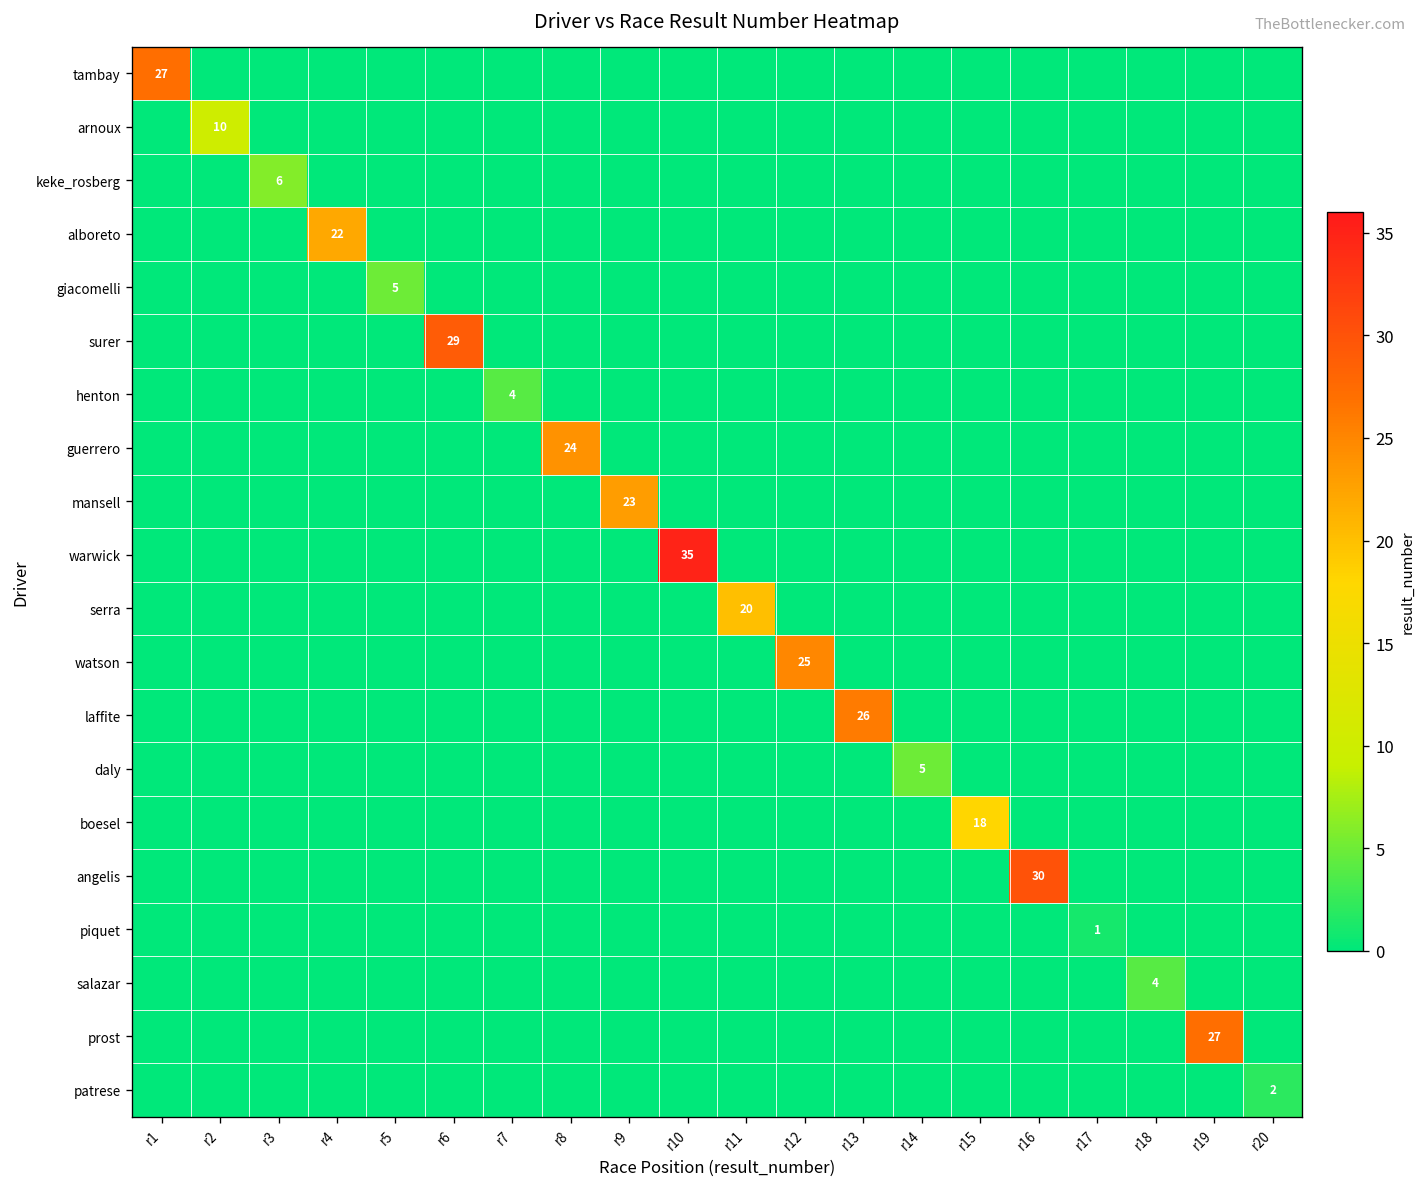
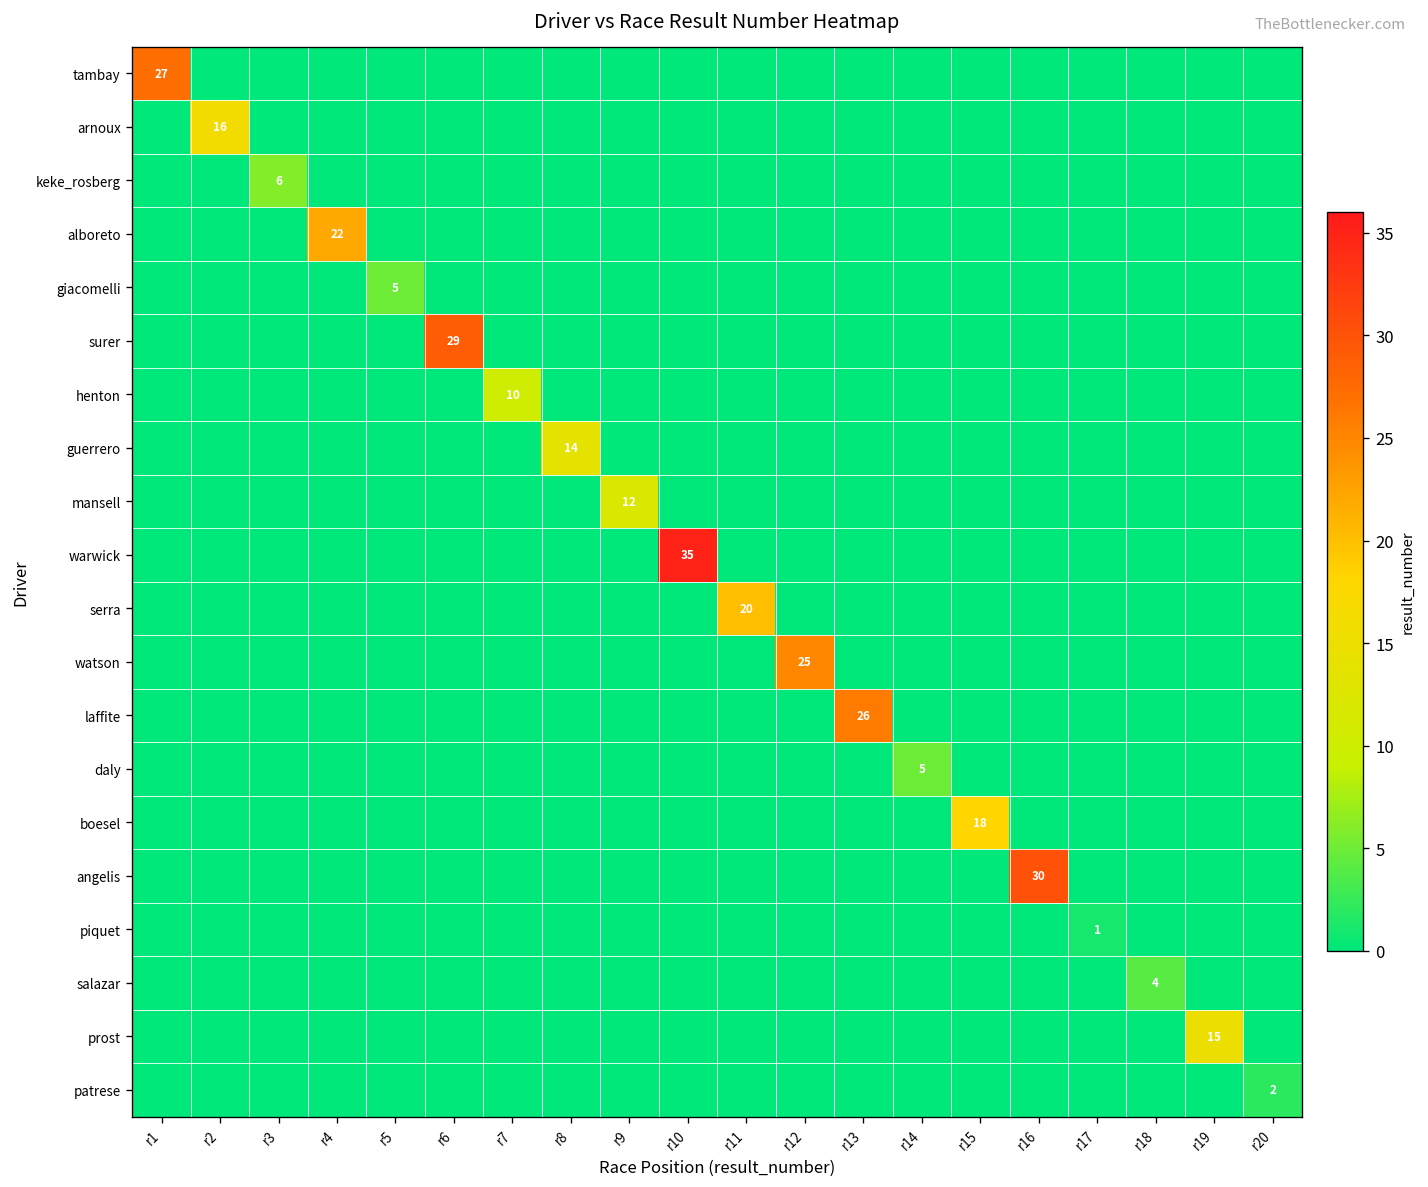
  {
    "tambay": {
      "r1": 27
    },
    "arnoux": {
-     "r2": 10
+     "r2": 16
    },
    "keke_rosberg": {
      "r3": 6
    },
    "alboreto": {
      "r4": 22
    },
    "giacomelli": {
      "r5": 5
    },
    "surer": {
      "r6": 29
    },
    "henton": {
-     "r7": 4
+     "r7": 10
    },
    "guerrero": {
-     "r8": 24
+     "r8": 14
    },
    "mansell": {
-     "r9": 23
+     "r9": 12
    },
    "warwick": {
      "r10": 35
    },
    "serra": {
      "r11": 20
    },
    "watson": {
      "r12": 25
    },
    "laffite": {
      "r13": 26
    },
    "daly": {
      "r14": 5
    },
    "boesel": {
      "r15": 18
    },
    "angelis": {
      "r16": 30
    },
    "piquet": {
      "r17": 1
    },
    "salazar": {
      "r18": 4
    },
    "prost": {
-     "r19": 27
+     "r19": 15
    },
    "patrese": {
      "r20": 2
    }
  }
